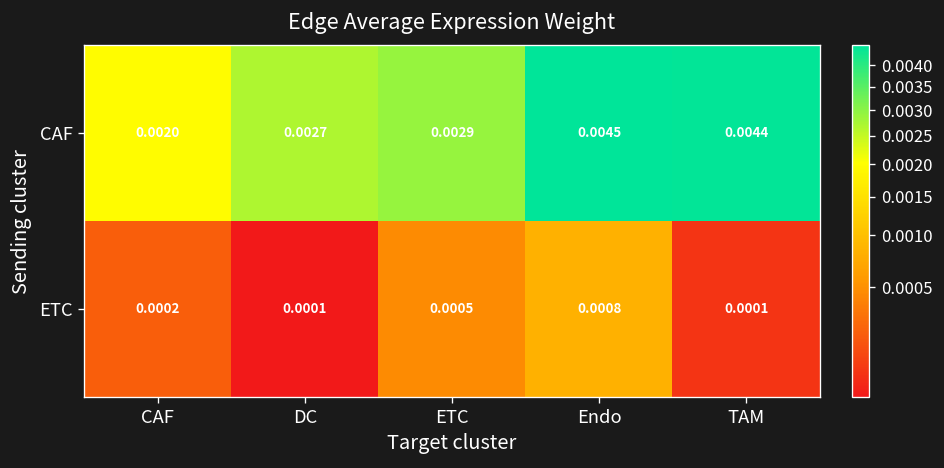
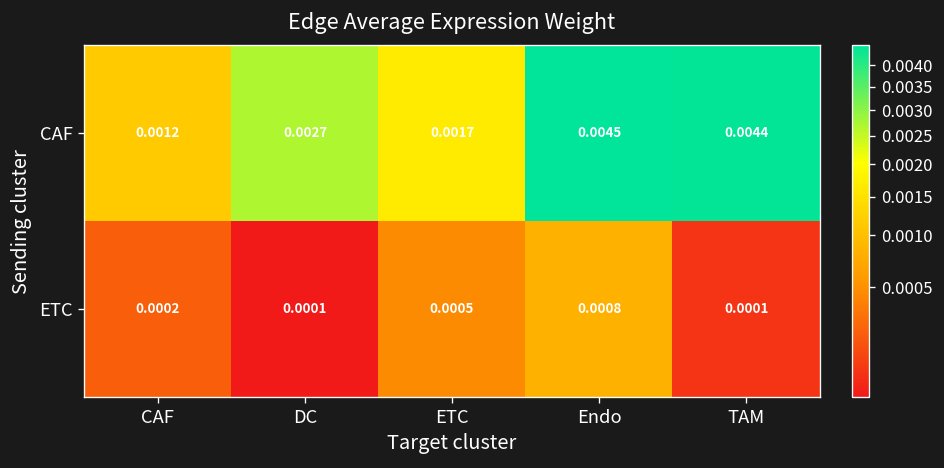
  {
    "CAF": {
-     "CAF": 0.0020,
+     "CAF": 0.0012,
      "DC": 0.0027,
-     "ETC": 0.0029,
+     "ETC": 0.0017,
      "Endo": 0.0045,
      "TAM": 0.0044
    },
    "ETC": {
      "CAF": 0.0002,
      "DC": 0.0001,
      "ETC": 0.0005,
      "Endo": 0.0008,
      "TAM": 0.0001
    }
  }
